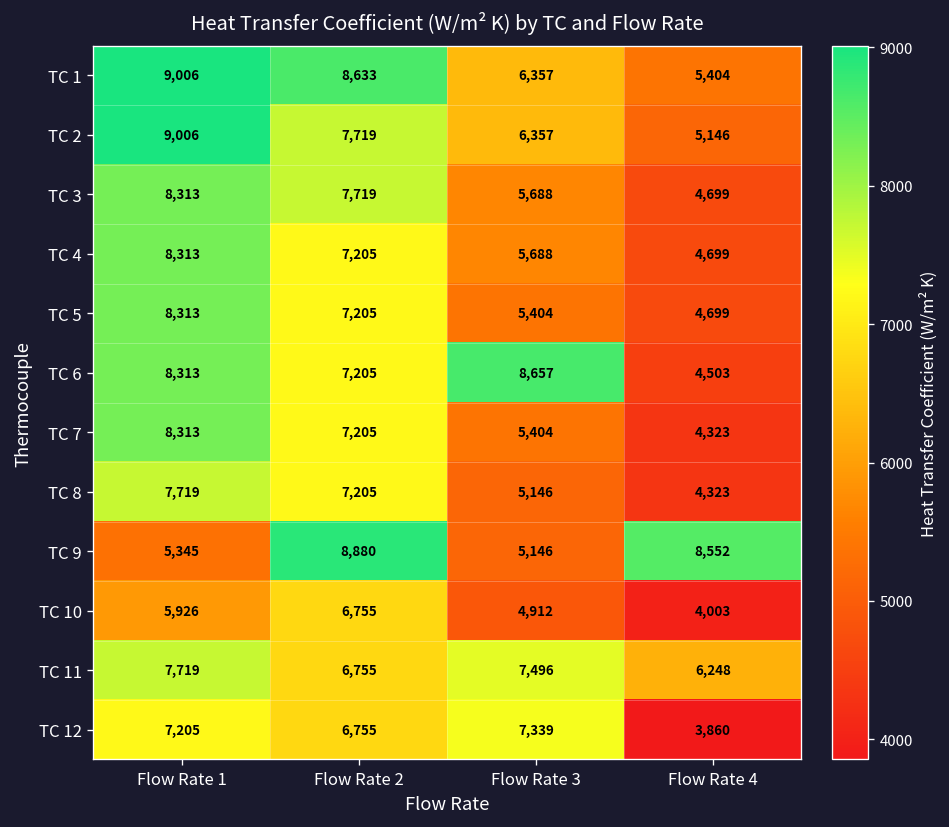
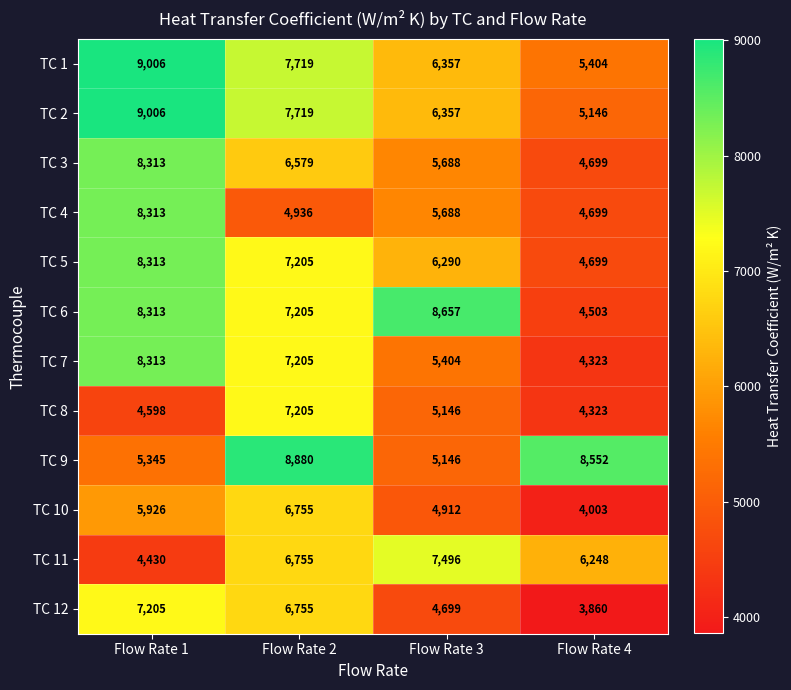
  {
    "TC 1": {
      "Flow Rate 1": "9,006",
-     "Flow Rate 2": "8,633",
+     "Flow Rate 2": "7,719",
      "Flow Rate 3": "6,357",
      "Flow Rate 4": "5,404"
    },
    "TC 2": {
      "Flow Rate 1": "9,006",
      "Flow Rate 2": "7,719",
      "Flow Rate 3": "6,357",
      "Flow Rate 4": "5,146"
    },
    "TC 3": {
      "Flow Rate 1": "8,313",
-     "Flow Rate 2": "7,719",
+     "Flow Rate 2": "6,579",
      "Flow Rate 3": "5,688",
      "Flow Rate 4": "4,699"
    },
    "TC 4": {
      "Flow Rate 1": "8,313",
-     "Flow Rate 2": "7,205",
+     "Flow Rate 2": "4,936",
      "Flow Rate 3": "5,688",
      "Flow Rate 4": "4,699"
    },
    "TC 5": {
      "Flow Rate 1": "8,313",
      "Flow Rate 2": "7,205",
-     "Flow Rate 3": "5,404",
+     "Flow Rate 3": "6,290",
      "Flow Rate 4": "4,699"
    },
    "TC 6": {
      "Flow Rate 1": "8,313",
      "Flow Rate 2": "7,205",
      "Flow Rate 3": "8,657",
      "Flow Rate 4": "4,503"
    },
    "TC 7": {
      "Flow Rate 1": "8,313",
      "Flow Rate 2": "7,205",
      "Flow Rate 3": "5,404",
      "Flow Rate 4": "4,323"
    },
    "TC 8": {
-     "Flow Rate 1": "7,719",
+     "Flow Rate 1": "4,598",
      "Flow Rate 2": "7,205",
      "Flow Rate 3": "5,146",
      "Flow Rate 4": "4,323"
    },
    "TC 9": {
      "Flow Rate 1": "5,345",
      "Flow Rate 2": "8,880",
      "Flow Rate 3": "5,146",
      "Flow Rate 4": "8,552"
    },
    "TC 10": {
      "Flow Rate 1": "5,926",
      "Flow Rate 2": "6,755",
      "Flow Rate 3": "4,912",
      "Flow Rate 4": "4,003"
    },
    "TC 11": {
-     "Flow Rate 1": "7,719",
+     "Flow Rate 1": "4,430",
      "Flow Rate 2": "6,755",
      "Flow Rate 3": "7,496",
      "Flow Rate 4": "6,248"
    },
    "TC 12": {
      "Flow Rate 1": "7,205",
      "Flow Rate 2": "6,755",
-     "Flow Rate 3": "7,339",
+     "Flow Rate 3": "4,699",
      "Flow Rate 4": "3,860"
    }
  }
